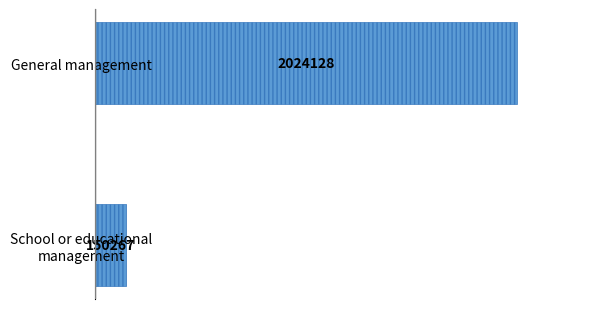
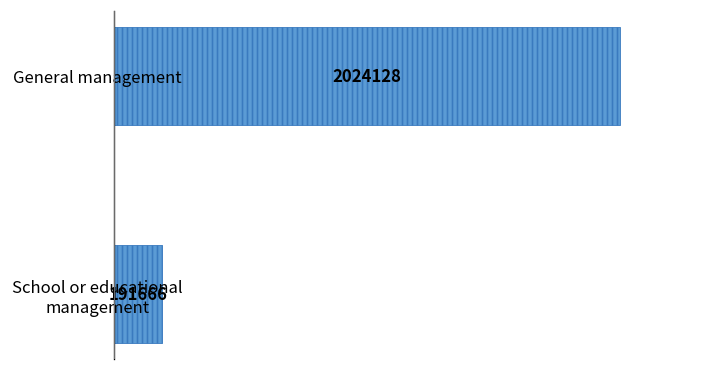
  {
    "General management": 2024128,
-   "School or educational management": 150267
+   "School or educational management": 191666
  }
